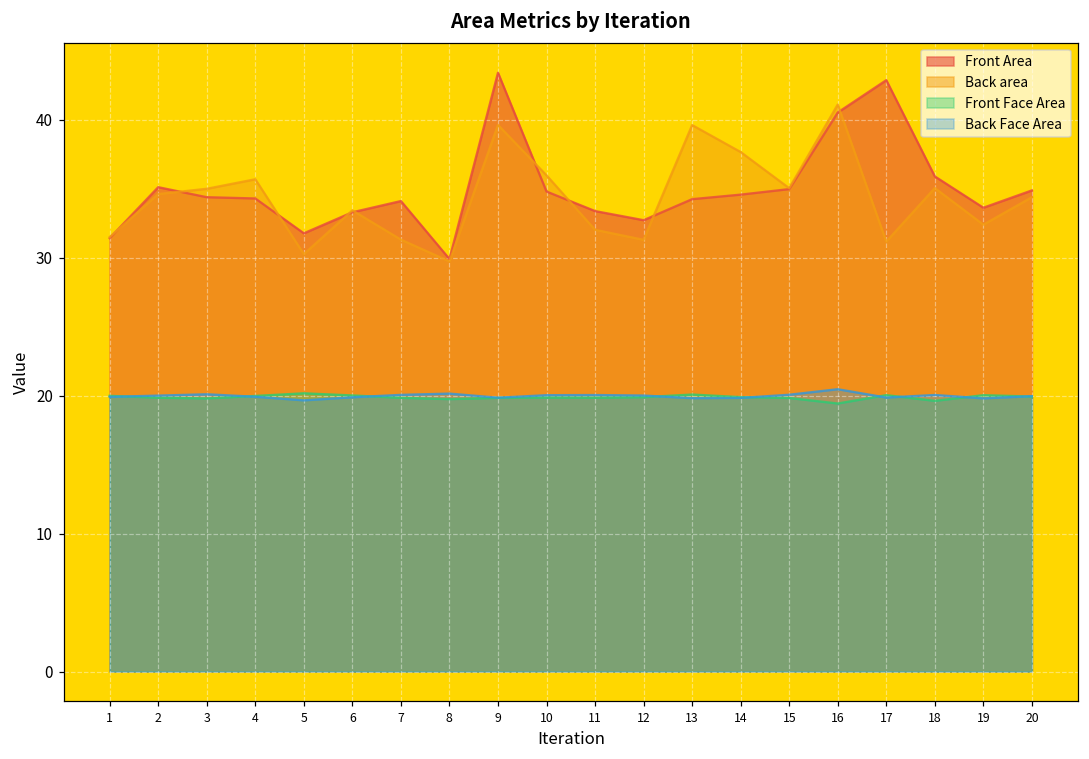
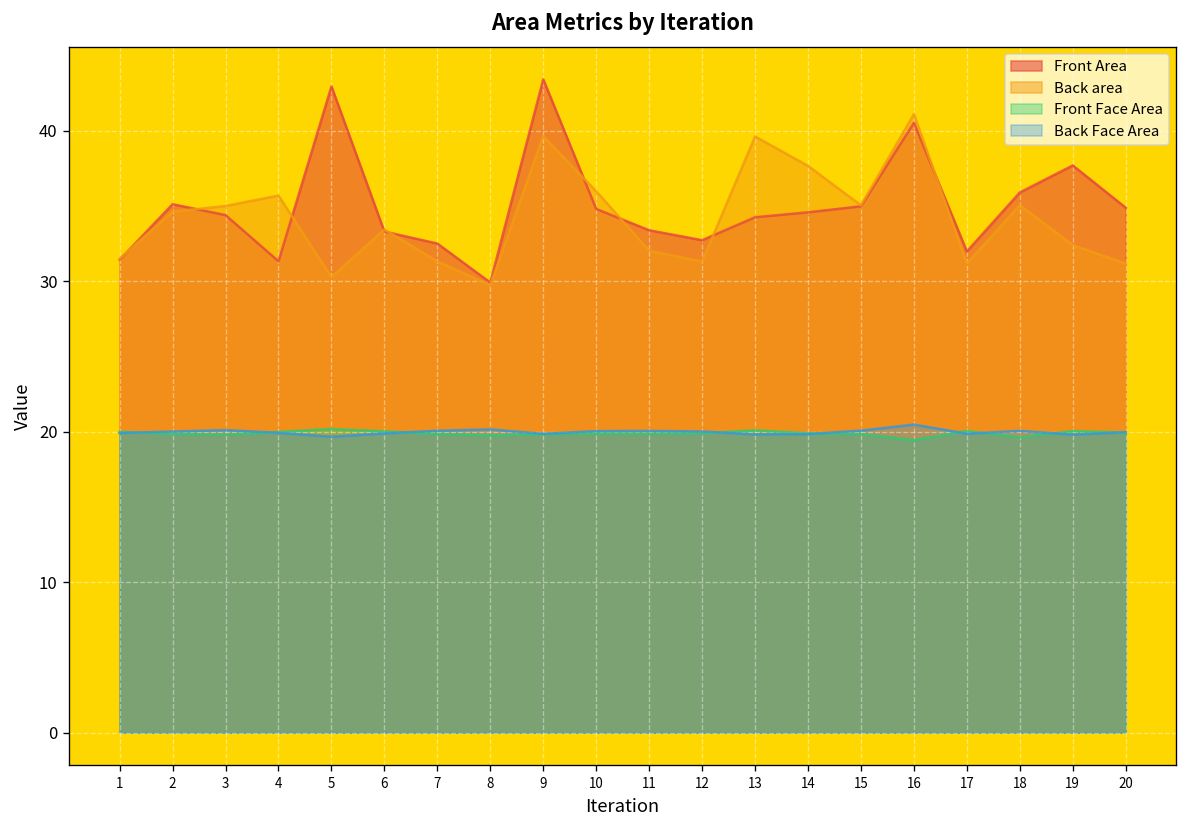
  {
    "Front Area": {
      "2": 35.1,
      "3": 34.4,
-     "4": 34.3,
-     "5": 31.8,
-     "7": 34.1,
+     "4": 31.3,
+     "5": 42.9,
+     "7": 32.5,
      "9": 43.4,
      "10": 34.8,
      "11": 33.4,
      "12": 32.7,
      "13": 34.2,
      "14": 34.6,
      "16": 40.5,
-     "17": 42.9,
+     "17": 32.0,
      "18": 35.9,
-     "19": 33.6,
+     "19": 37.7,
      "20": 34.9
    },
    "Back area": {
      "2": 34.6,
      "3": 35.0,
      "4": 35.7,
      "5": 30.3,
      "7": 31.3,
      "9": 39.6,
      "10": 36.0,
      "11": 32.0,
      "12": 31.3,
      "13": 39.6,
      "14": 37.7,
      "16": 41.1,
      "17": 31.2,
      "18": 35.1,
      "19": 32.4,
-     "20": 34.4
+     "20": 31.2
    }
  }
